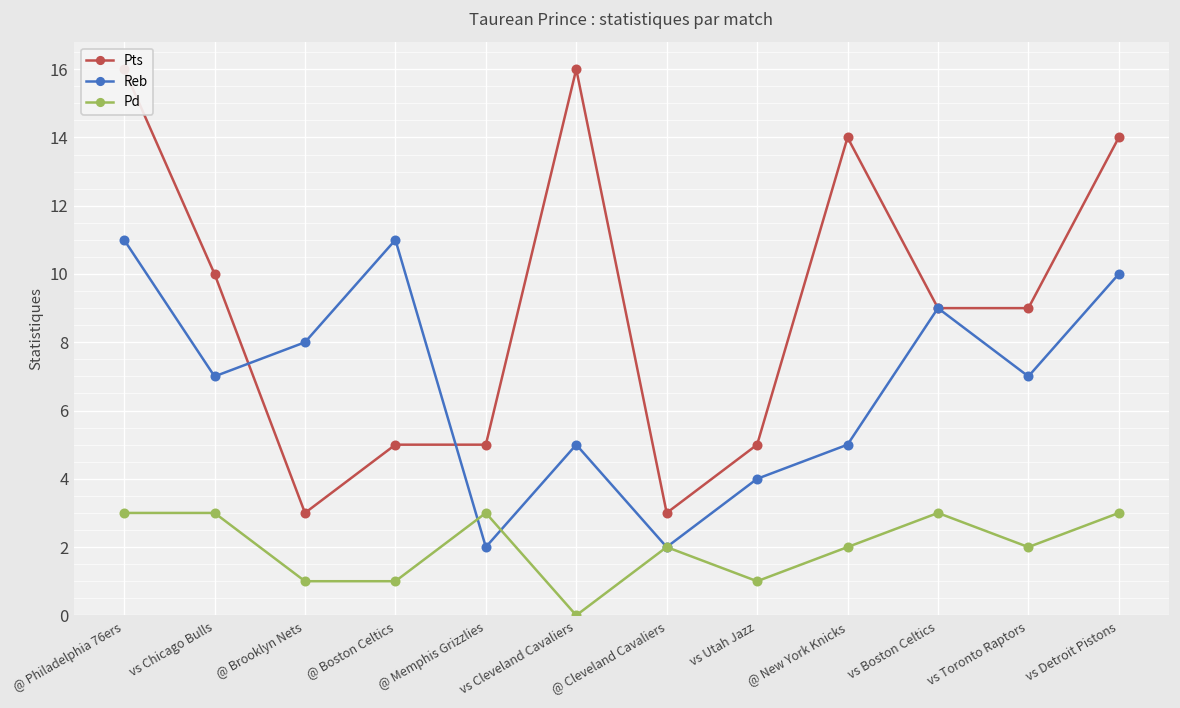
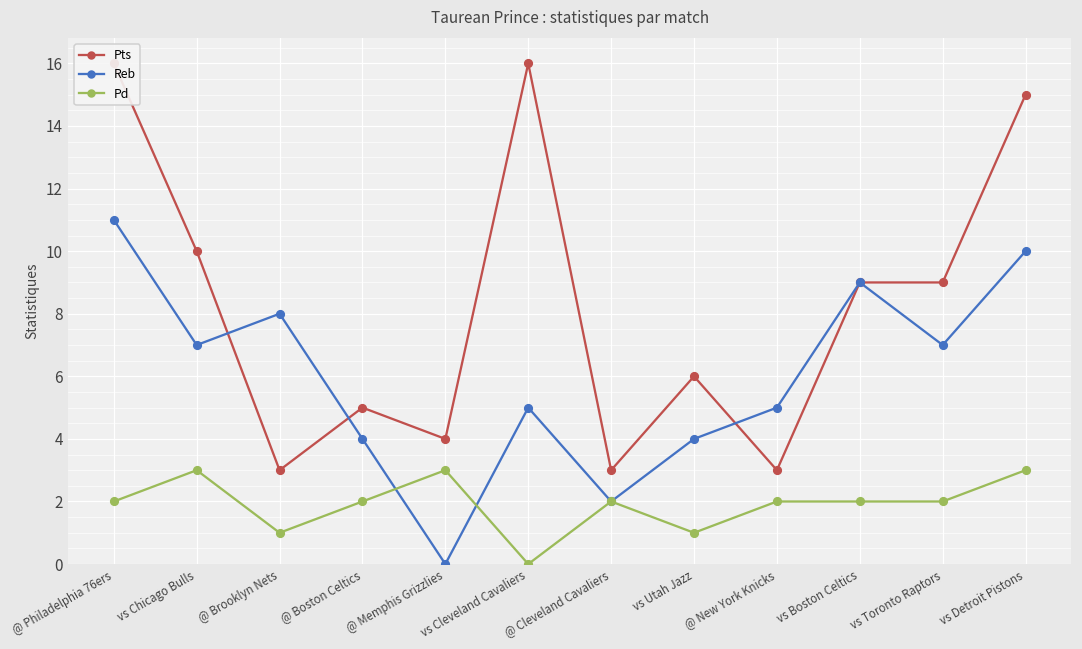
  {
    "Pts": {
      "vs Chicago Bulls": 10,
      "@ Brooklyn Nets": 3,
      "@ Boston Celtics": 5,
-     "@ Memphis Grizzlies": 5,
+     "@ Memphis Grizzlies": 4,
      "vs Cleveland Cavaliers": 16,
      "@ Cleveland Cavaliers": 3,
-     "vs Utah Jazz": 5,
-     "@ New York Knicks": 14,
+     "vs Utah Jazz": 6,
+     "@ New York Knicks": 3,
      "vs Toronto Raptors": 9,
-     "vs Detroit Pistons": 14
+     "vs Detroit Pistons": 15
    },
    "Reb": {
      "@ Philadelphia 76ers": 11,
      "vs Chicago Bulls": 7,
      "@ Brooklyn Nets": 8,
-     "@ Boston Celtics": 11,
-     "@ Memphis Grizzlies": 2,
+     "@ Boston Celtics": 4,
+     "@ Memphis Grizzlies": 0,
      "vs Cleveland Cavaliers": 5,
      "vs Utah Jazz": 4,
      "@ New York Knicks": 5,
      "vs Toronto Raptors": 7,
      "vs Detroit Pistons": 10
    },
    "Pd": {
-     "@ Philadelphia 76ers": 3,
+     "@ Philadelphia 76ers": 2,
      "vs Chicago Bulls": 3,
      "@ Brooklyn Nets": 1,
-     "@ Boston Celtics": 1,
+     "@ Boston Celtics": 2,
      "@ Memphis Grizzlies": 3,
      "vs Cleveland Cavaliers": 0,
      "vs Utah Jazz": 1,
      "@ New York Knicks": 2,
-     "vs Boston Celtics": 3,
+     "vs Boston Celtics": 2,
      "vs Toronto Raptors": 2,
      "vs Detroit Pistons": 3
    }
  }
